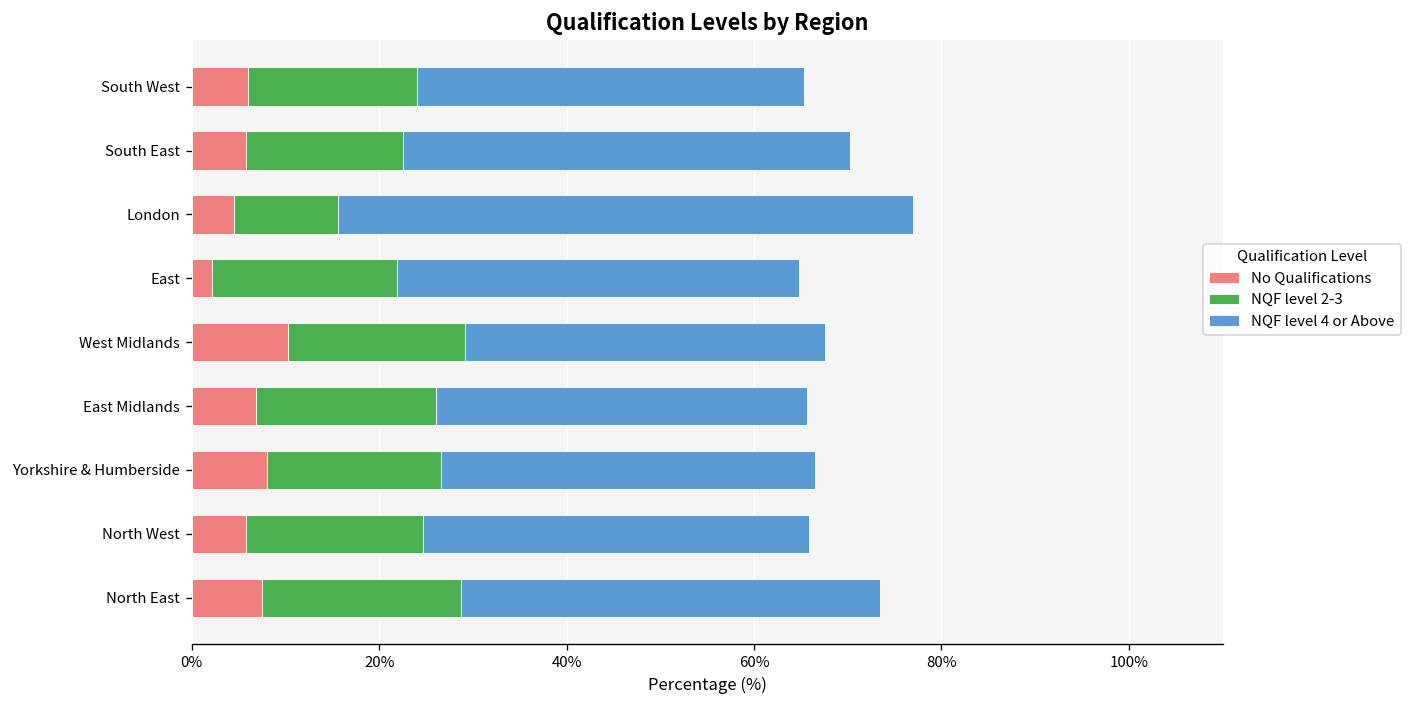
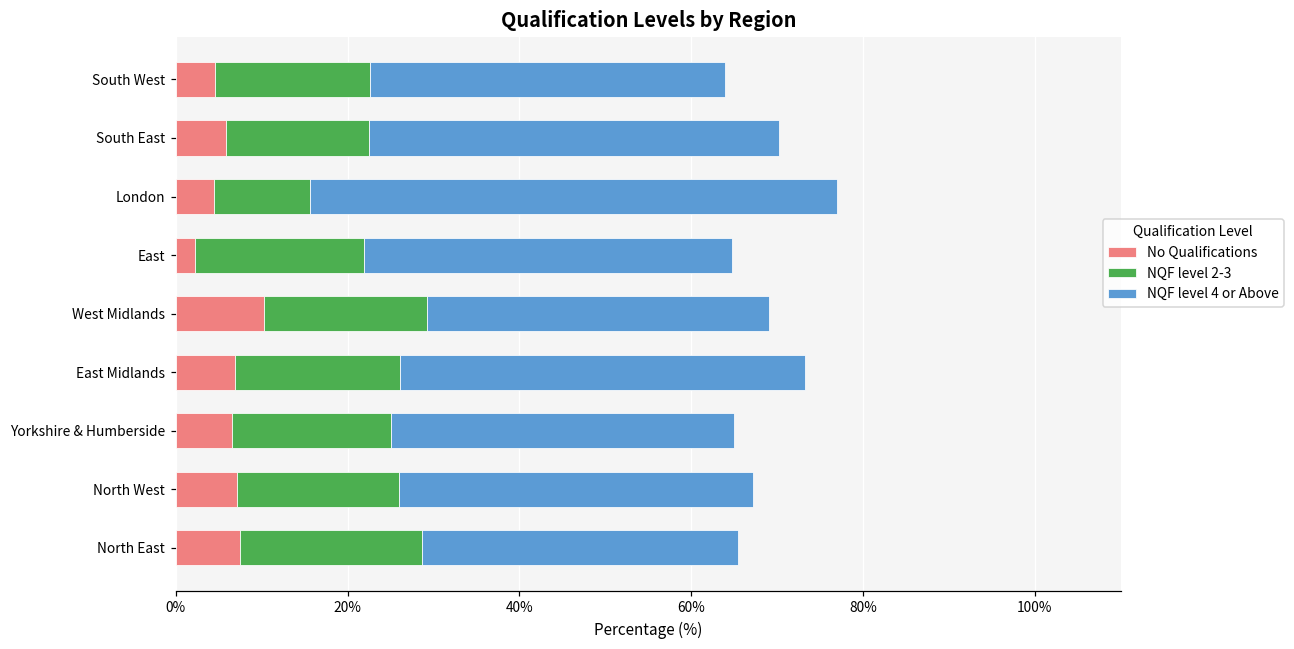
  {
    "No Qualifications": {
-     "South West": "6%",
+     "South West": "5%",
      "South East": "6%",
      "London": "5%",
      "East": "2%",
      "West Midlands": "10%",
      "East Midlands": "7%",
-     "Yorkshire & Humberside": "8%",
-     "North West": "6%",
+     "Yorkshire & Humberside": "7%",
+     "North West": "7%",
      "North East": "8%"
    },
    "NQF level 2-3": {
      "South West": "18%",
      "South East": "17%",
      "London": "11%",
      "East": "20%",
      "West Midlands": "19%",
      "East Midlands": "19%",
      "Yorkshire & Humberside": "19%",
      "North West": "19%",
      "North East": "21%"
    },
    "NQF level 4 or Above": {
      "South West": "41%",
      "South East": "48%",
      "London": "61%",
      "East": "43%",
-     "West Midlands": "38%",
-     "East Midlands": "39%",
+     "West Midlands": "40%",
+     "East Midlands": "47%",
      "Yorkshire & Humberside": "40%",
      "North West": "41%",
-     "North East": "45%"
+     "North East": "37%"
    }
  }
